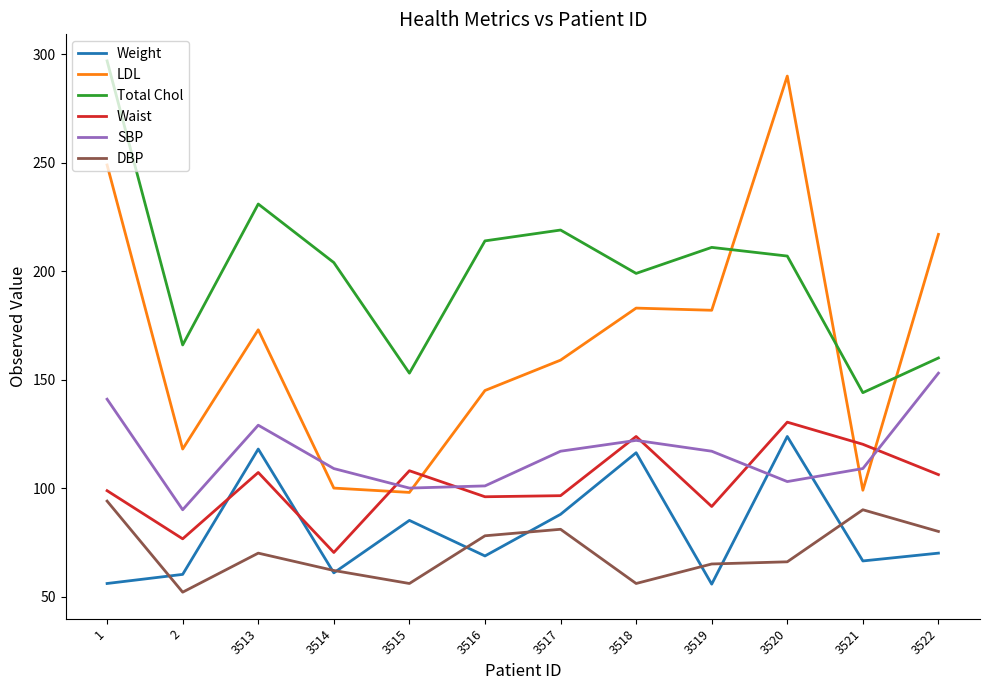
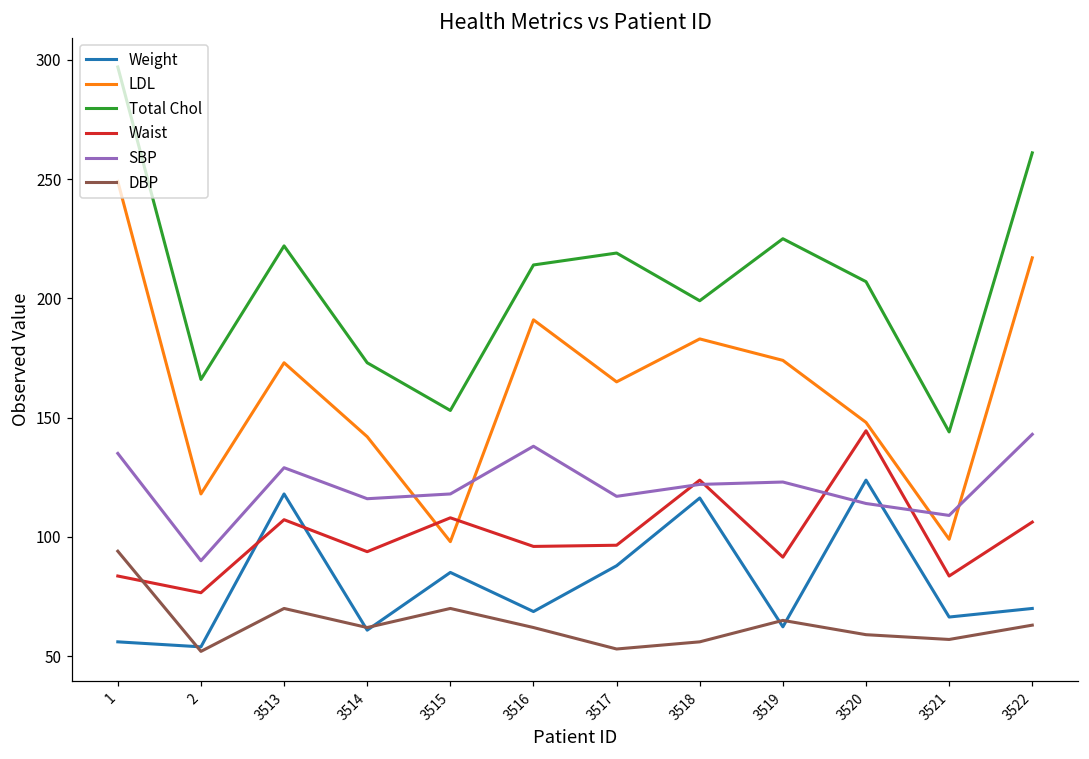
  {
    "Weight": {
      "1": 56,
-     "2": 60,
+     "2": 54,
      "3513": 118,
      "3515": 85,
      "3516": 69,
      "3517": 88,
      "3518": 116,
-     "3519": 56,
+     "3519": 62,
      "3520": 124,
      "3521": 66,
      "3522": 70
    },
    "LDL": {
      "2": 118,
      "3513": 173,
-     "3514": 100,
+     "3514": 142,
      "3515": 98,
-     "3516": 145,
-     "3517": 159,
+     "3516": 191,
+     "3517": 165,
      "3518": 183,
-     "3519": 182,
-     "3520": 290,
+     "3519": 174,
+     "3520": 148,
      "3521": 99,
      "3522": 217
    },
    "Total Chol": {
      "2": 166,
-     "3513": 231,
-     "3514": 204,
+     "3513": 222,
+     "3514": 173,
      "3515": 153,
      "3516": 214,
      "3517": 219,
      "3518": 199,
-     "3519": 211,
+     "3519": 225,
      "3520": 207,
      "3521": 144,
-     "3522": 160
+     "3522": 261
    },
    "Waist": {
-     "1": 99,
+     "1": 84,
      "2": 77,
      "3513": 107,
-     "3514": 70,
+     "3514": 94,
      "3515": 108,
      "3516": 96,
      "3517": 97,
      "3518": 124,
      "3519": 92,
-     "3520": 130,
-     "3521": 120,
+     "3520": 145,
+     "3521": 84,
      "3522": 106
    },
    "SBP": {
-     "1": 141,
+     "1": 135,
      "2": 90,
      "3513": 129,
-     "3514": 109,
-     "3515": 100,
-     "3516": 101,
+     "3514": 116,
+     "3515": 118,
+     "3516": 138,
      "3517": 117,
      "3518": 122,
-     "3519": 117,
-     "3520": 103,
+     "3519": 123,
+     "3520": 114,
      "3521": 109,
-     "3522": 153
+     "3522": 143
    },
    "DBP": {
      "1": 94,
      "2": 52,
      "3513": 70,
-     "3515": 56,
-     "3516": 78,
-     "3517": 81,
+     "3515": 70,
+     "3516": 62,
+     "3517": 53,
      "3518": 56,
      "3519": 65,
-     "3520": 66,
-     "3521": 90,
-     "3522": 80
+     "3520": 59,
+     "3521": 57,
+     "3522": 63
    }
  }
